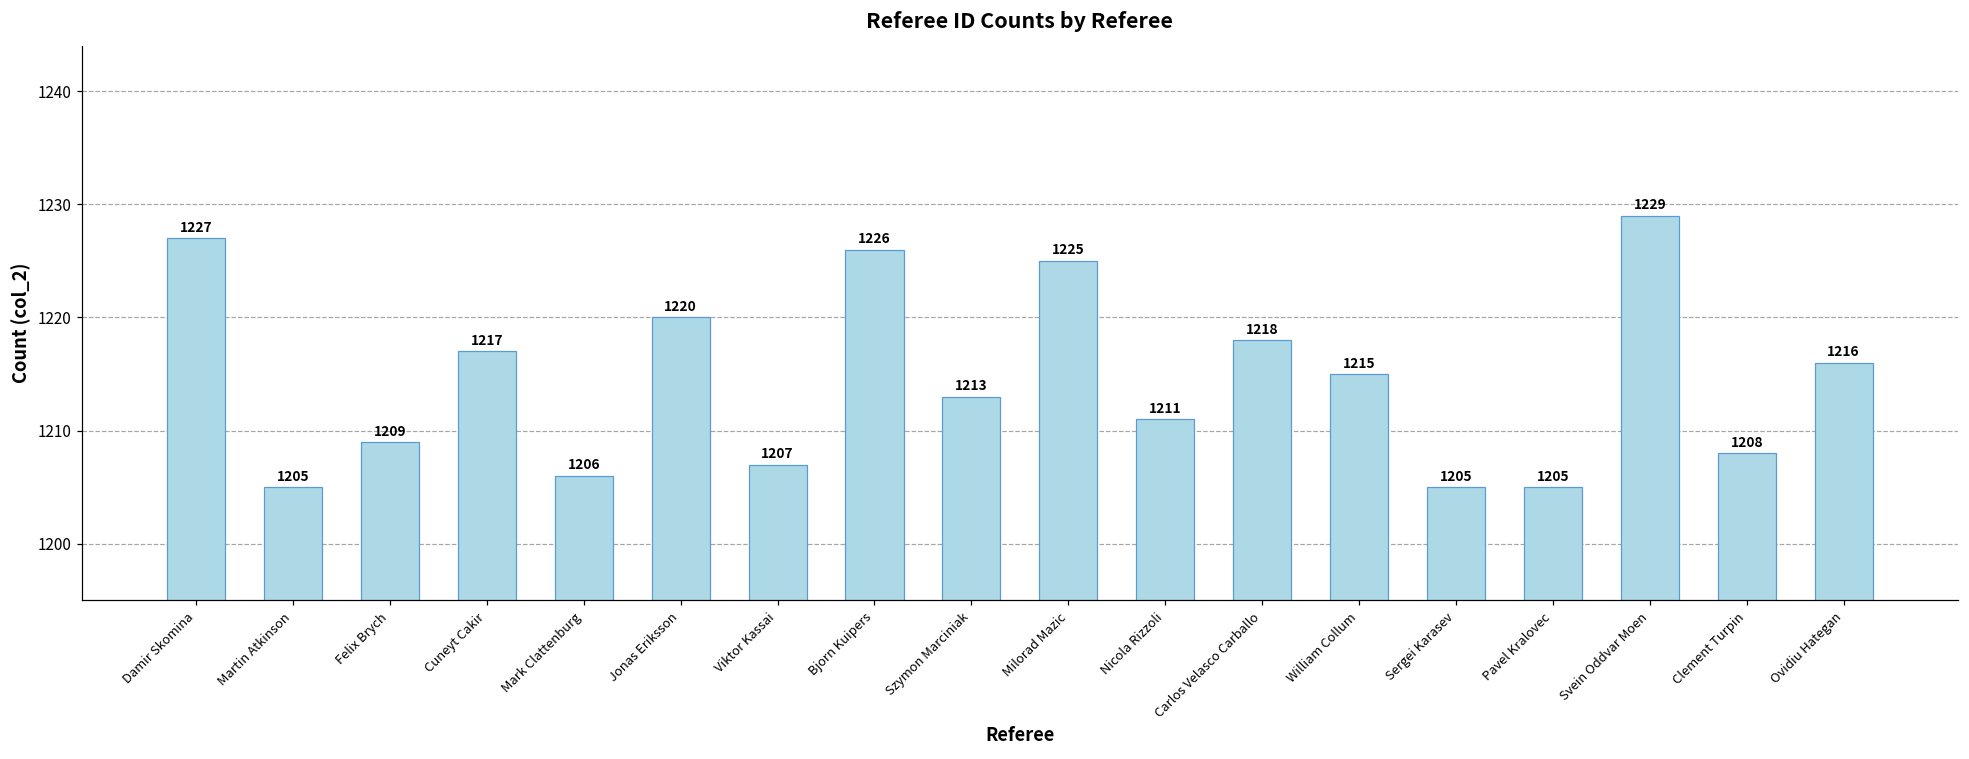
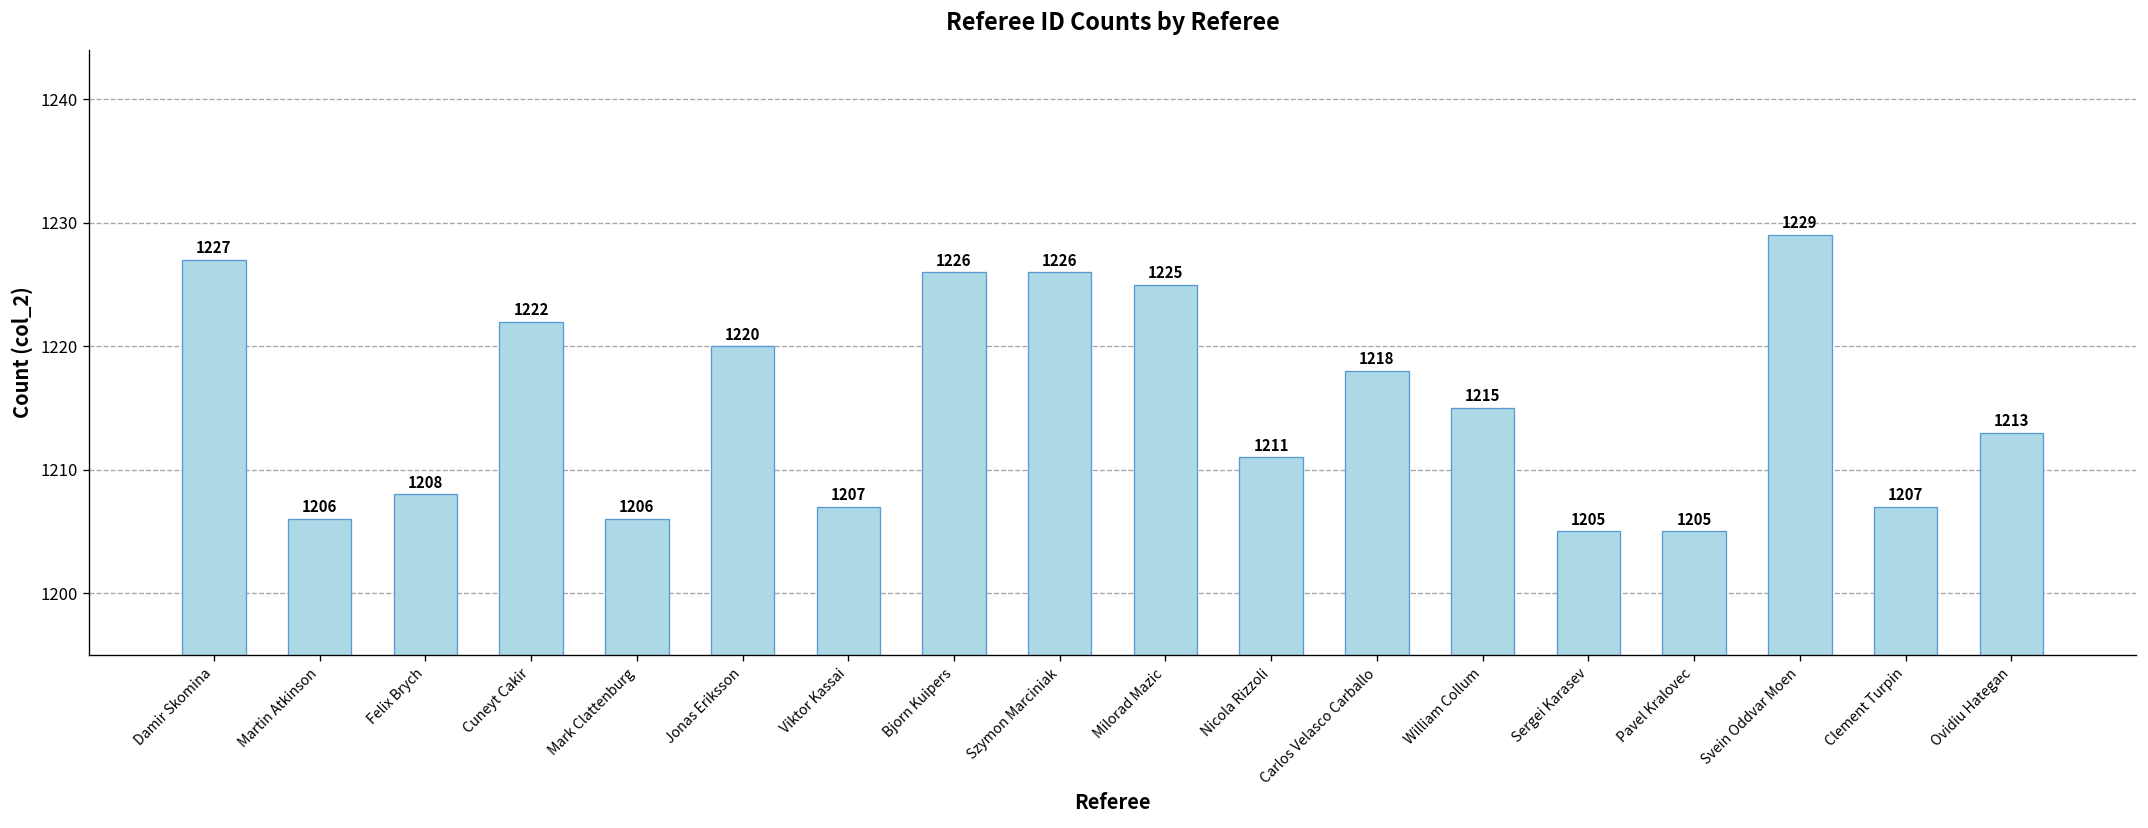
  {
    "Damir Skomina": 1227,
-   "Martin Atkinson": 1205,
-   "Felix Brych": 1209,
-   "Cuneyt Cakir": 1217,
+   "Martin Atkinson": 1206,
+   "Felix Brych": 1208,
+   "Cuneyt Cakir": 1222,
    "Mark Clattenburg": 1206,
    "Jonas Eriksson": 1220,
    "Viktor Kassai": 1207,
    "Bjorn Kuipers": 1226,
-   "Szymon Marciniak": 1213,
+   "Szymon Marciniak": 1226,
    "Milorad Mazic": 1225,
    "Nicola Rizzoli": 1211,
    "Carlos Velasco Carballo": 1218,
    "William Collum": 1215,
    "Sergei Karasev": 1205,
    "Pavel Kralovec": 1205,
    "Svein Oddvar Moen": 1229,
-   "Clement Turpin": 1208,
-   "Ovidiu Hategan": 1216
+   "Clement Turpin": 1207,
+   "Ovidiu Hategan": 1213
  }
